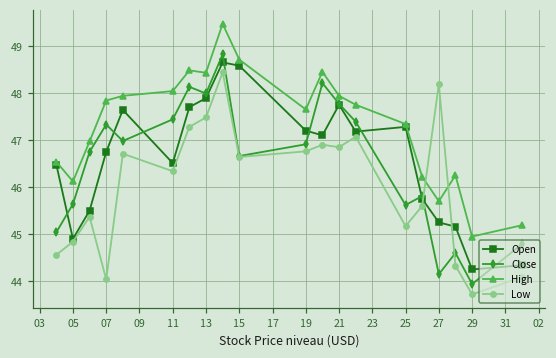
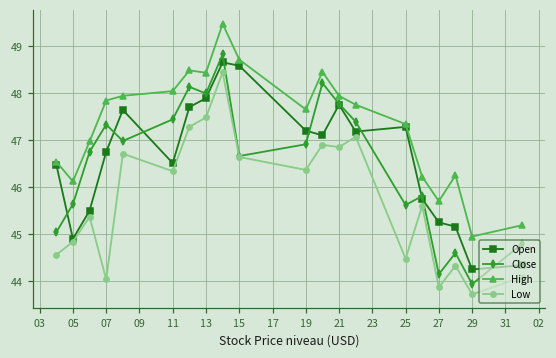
  {
    "Low": {
      "05": 44.8,
      "07": 44.0,
      "11": 46.3,
      "13": 47.5,
-     "19": 46.8,
+     "19": 46.4,
      "21": 46.8,
-     "25": 45.2,
-     "27": 48.2,
+     "25": 44.5,
+     "27": 43.9,
      "29": 43.7
    }
  }
